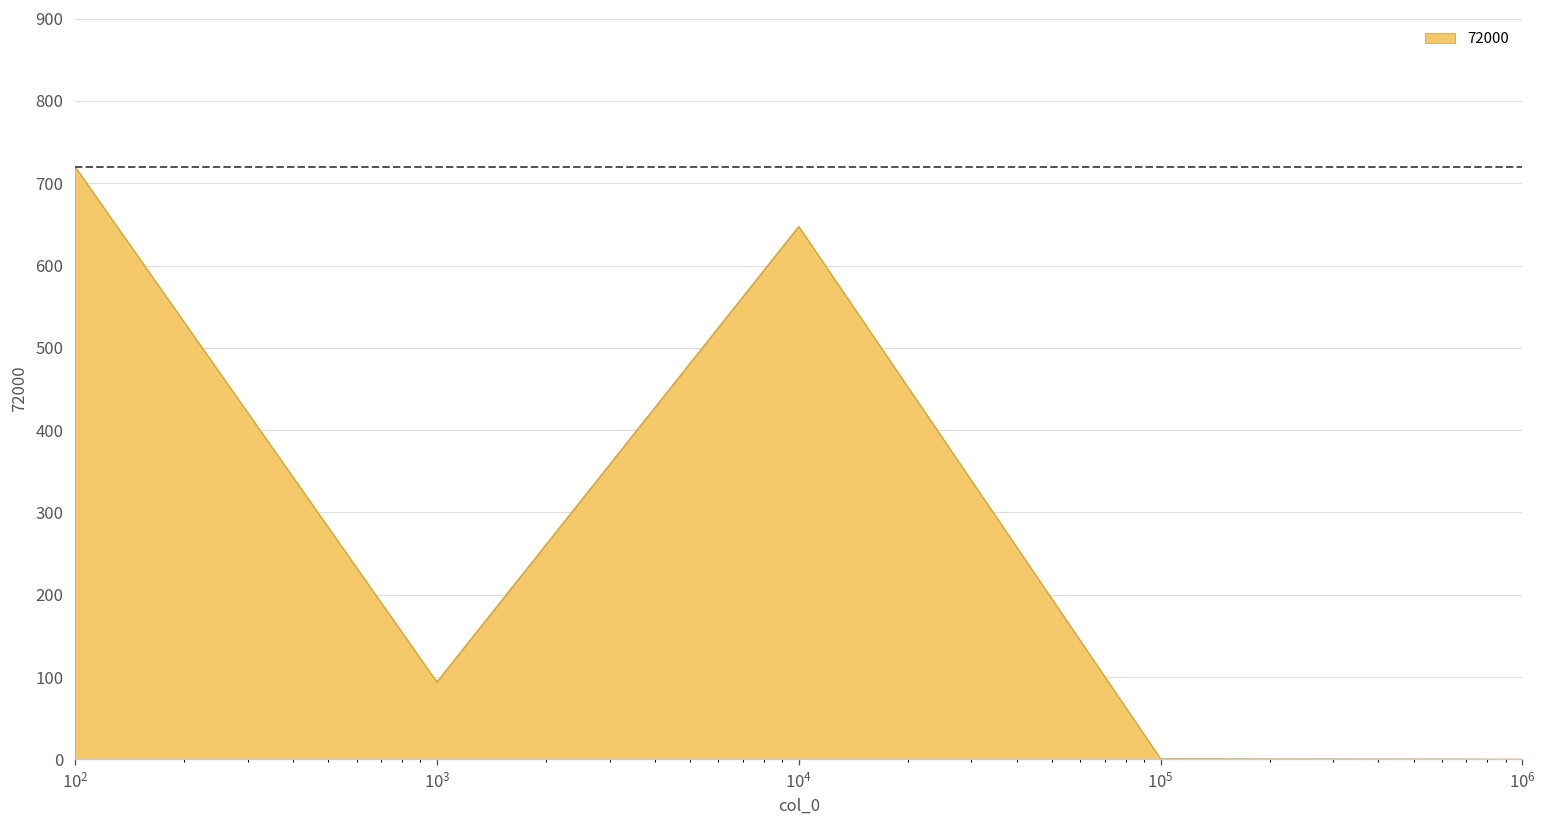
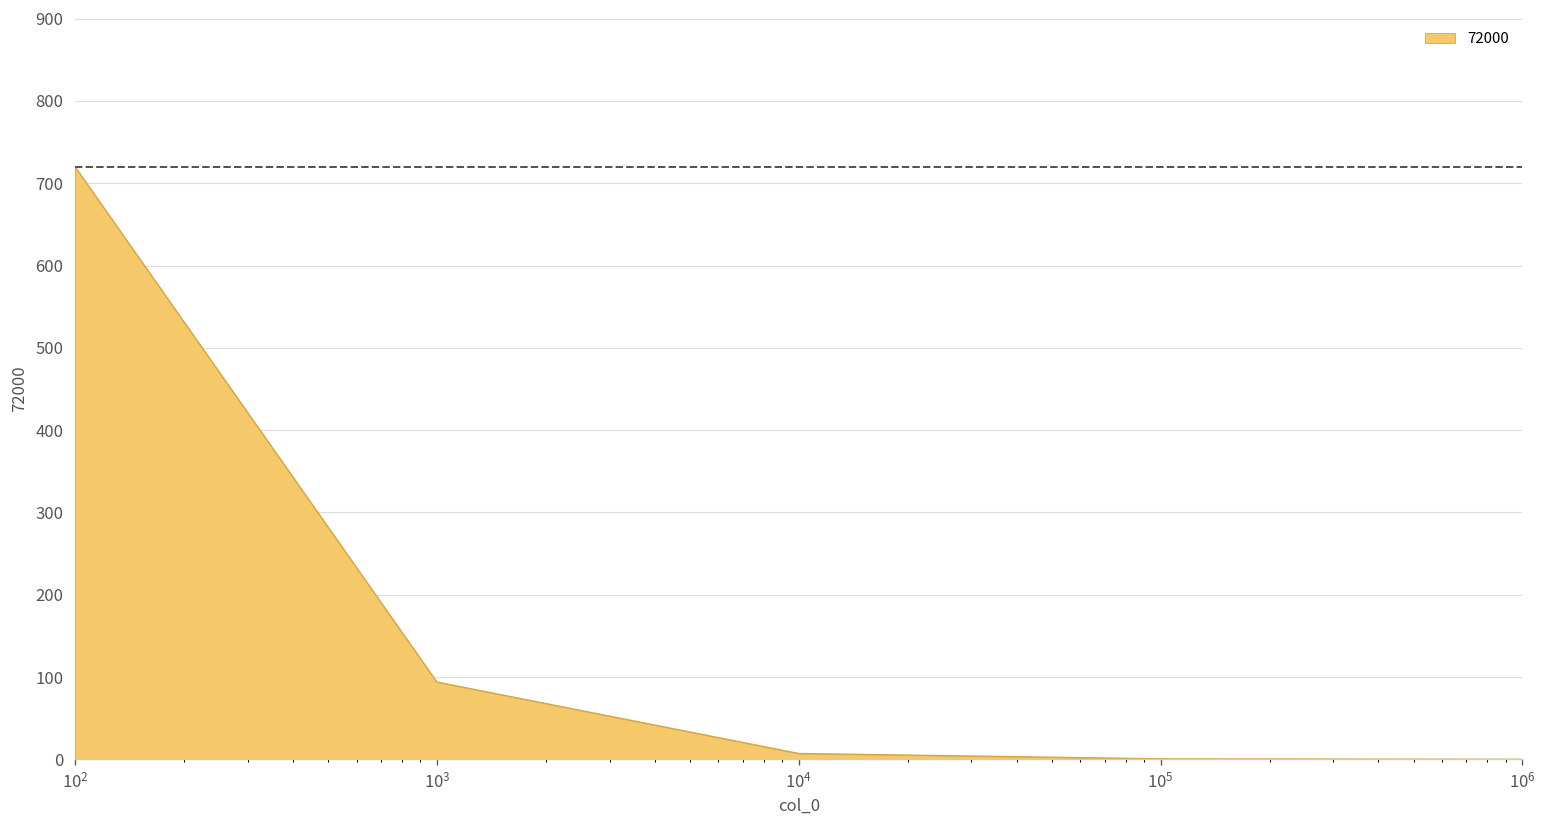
  {
    "10^2": 720,
    "10^3": 90,
-   "10^4": 650,
+   "10^4": 10,
    "10^5": 0,
    "10^6": 0
  }
